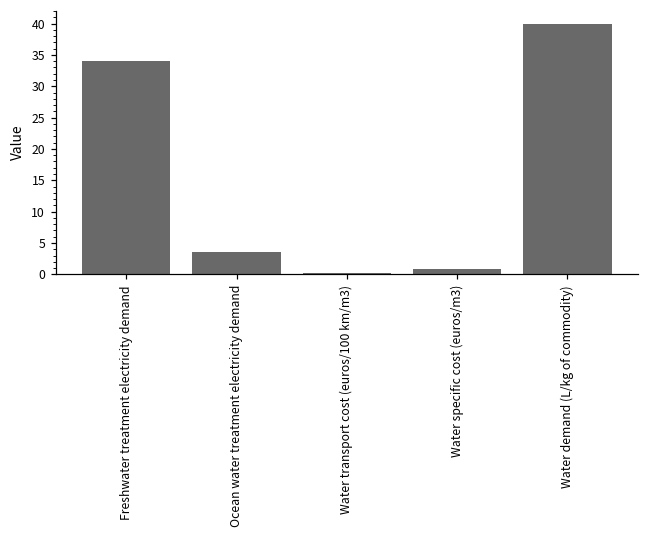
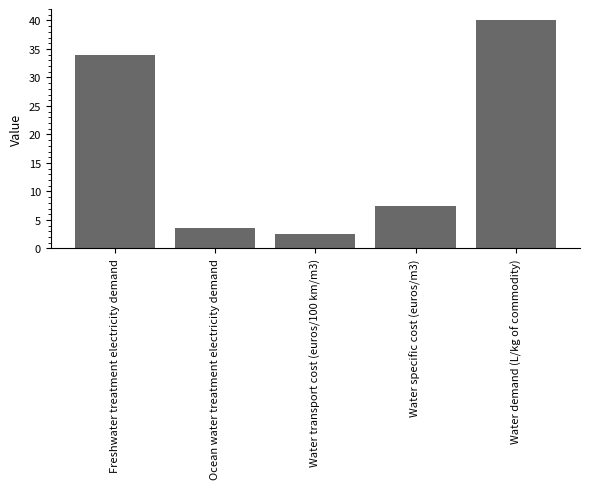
  {
    "Freshwater treatment electricity demand": 34,
    "Ocean water treatment electricity demand": 4,
-   "Water transport cost (euros/100 km/m3)": 0,
-   "Water specific cost (euros/m3)": 1,
+   "Water transport cost (euros/100 km/m3)": 3,
+   "Water specific cost (euros/m3)": 7,
    "Water demand (L/kg of commodity)": 40
  }
